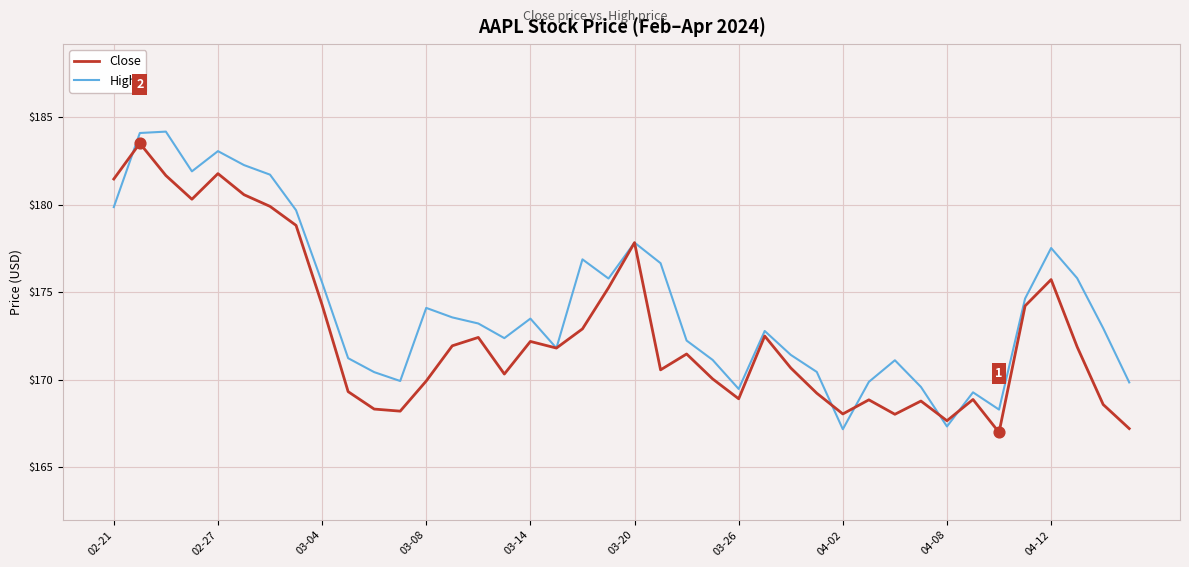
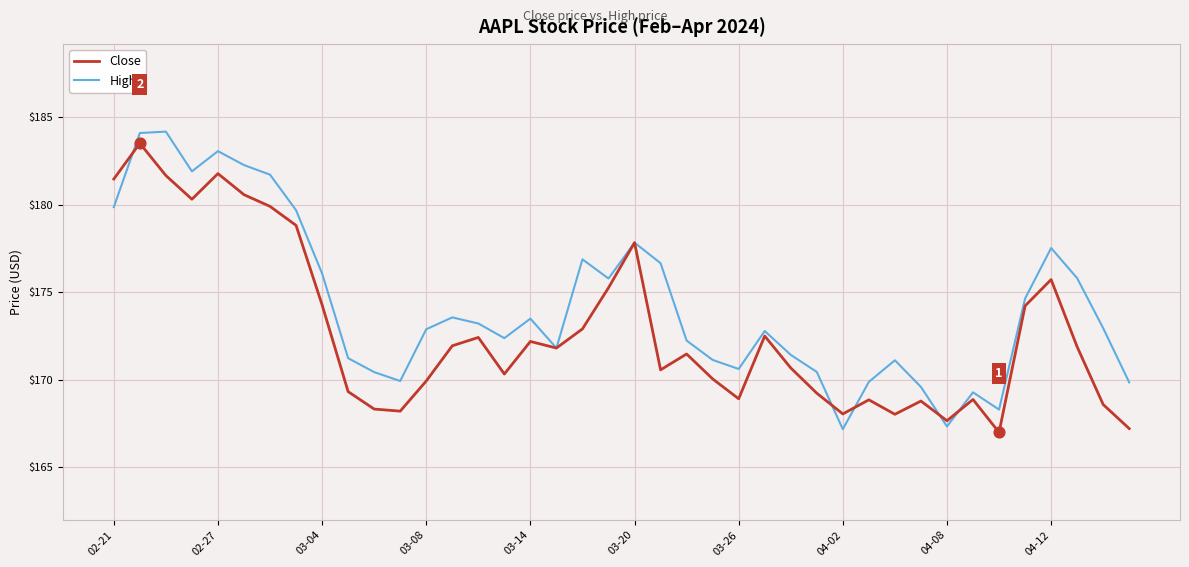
  {
    "High": {
      "02-21": "$179.9",
      "02-27": "$183.1",
-     "03-04": "$175.6",
-     "03-08": "$174.1",
+     "03-04": "$176.1",
+     "03-08": "$172.9",
      "03-14": "$173.5",
-     "03-26": "$169.5",
+     "03-26": "$170.6",
      "04-02": "$167.2",
      "04-08": "$167.3",
      "04-12": "$177.5"
    }
  }
